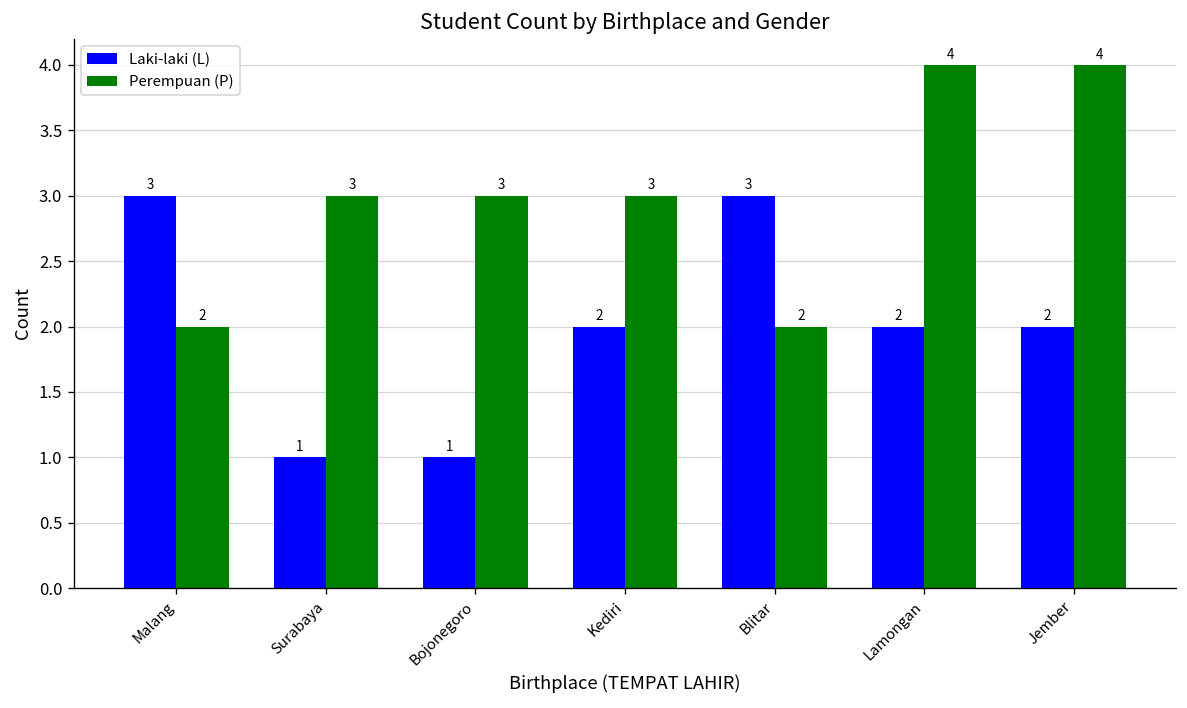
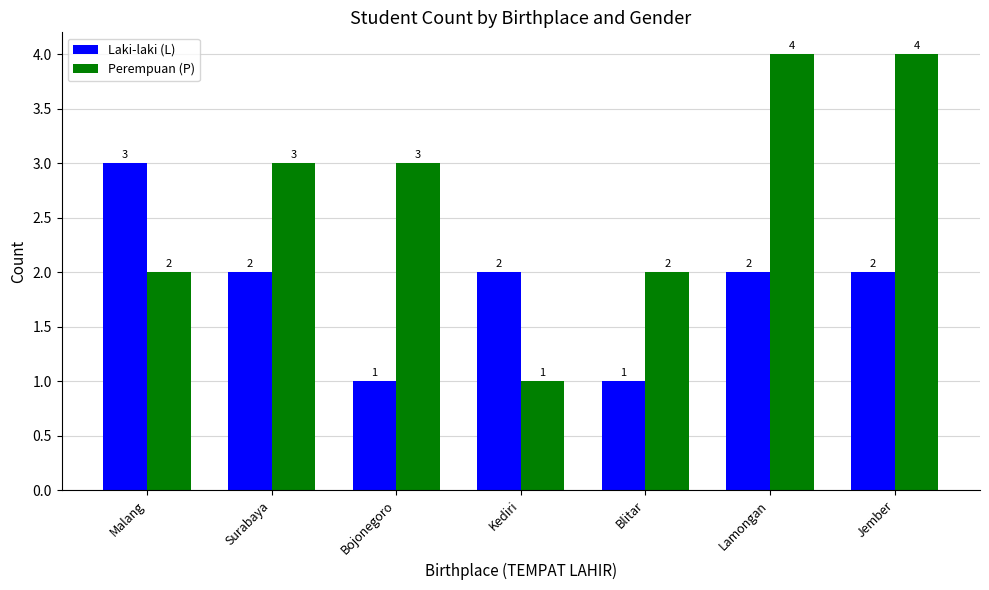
  {
    "Laki-laki (L)": {
      "Malang": 3,
-     "Surabaya": 1,
+     "Surabaya": 2,
      "Bojonegoro": 1,
      "Kediri": 2,
-     "Blitar": 3,
+     "Blitar": 1,
      "Lamongan": 2,
      "Jember": 2
    },
    "Perempuan (P)": {
      "Malang": 2,
      "Surabaya": 3,
      "Bojonegoro": 3,
-     "Kediri": 3,
+     "Kediri": 1,
      "Blitar": 2,
      "Lamongan": 4,
      "Jember": 4
    }
  }
